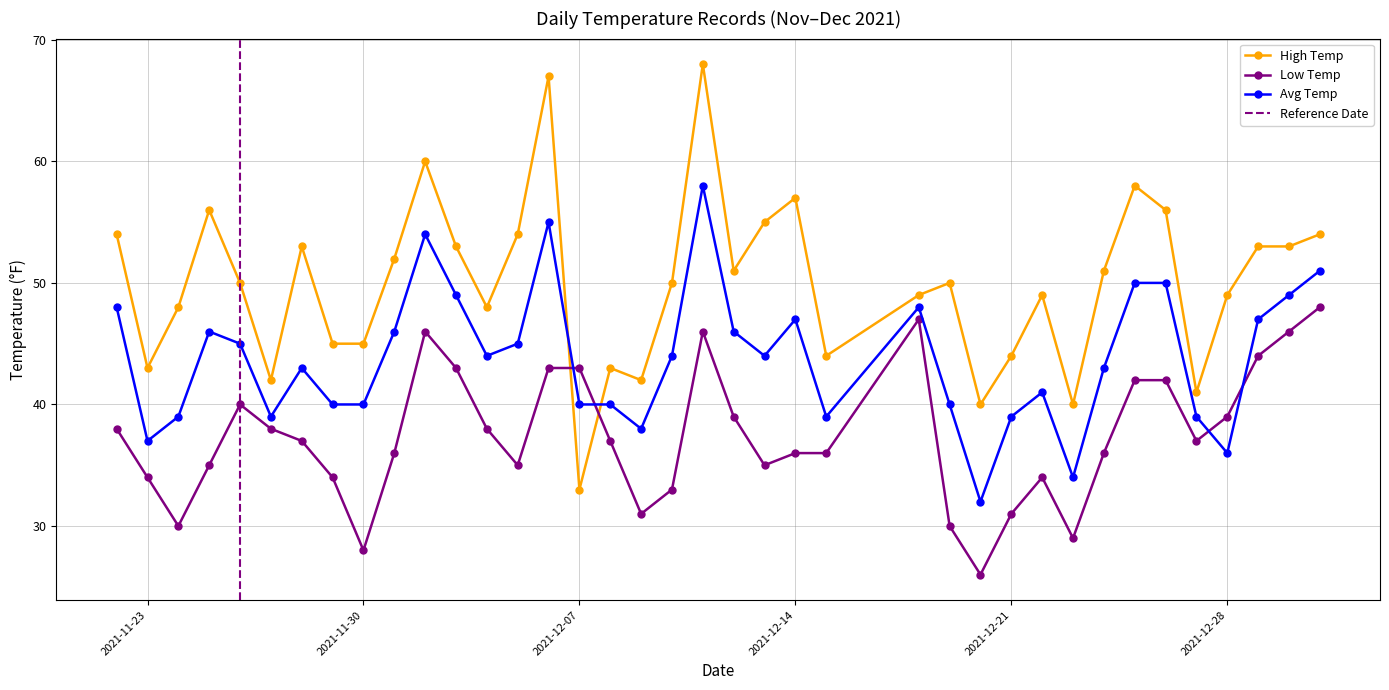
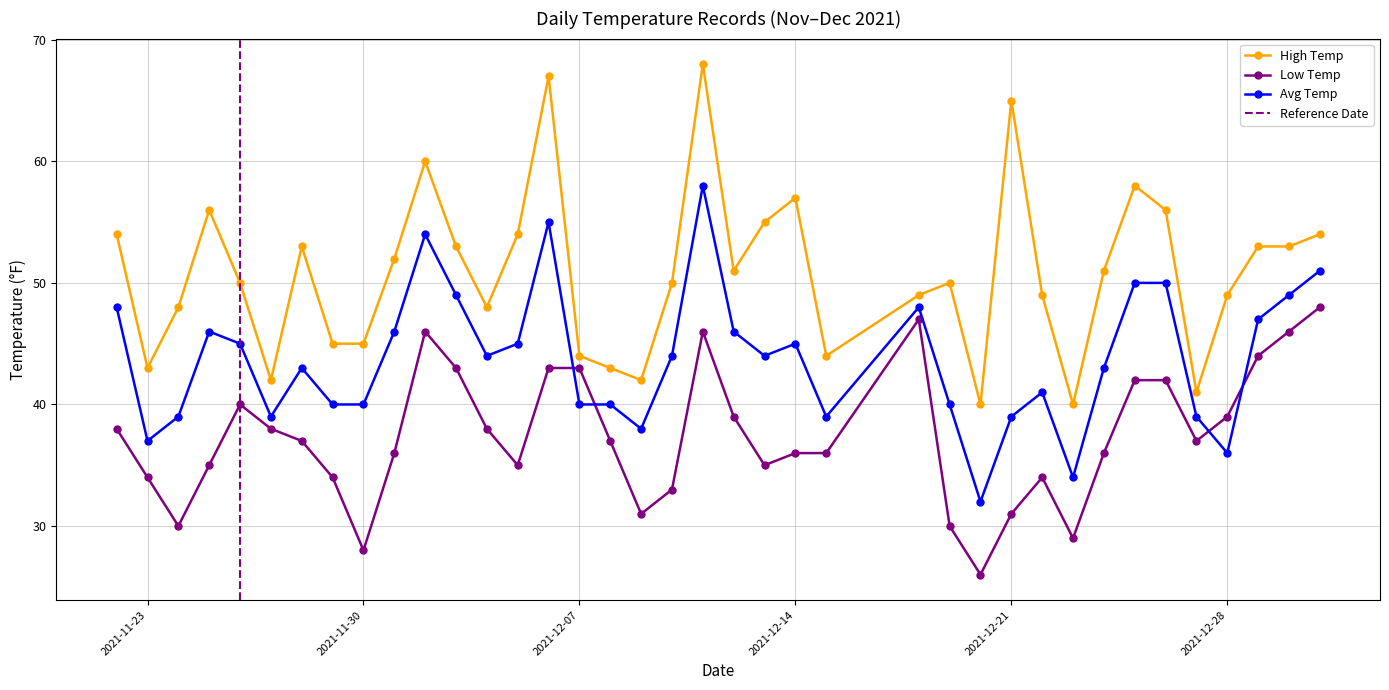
  {
    "High Temp": {
      "2021-11-23": 43,
      "2021-11-30": 45,
-     "2021-12-07": 33,
+     "2021-12-07": 44,
      "2021-12-14": 57,
-     "2021-12-21": 44,
+     "2021-12-21": 65,
      "2021-12-28": 49
    },
    "Low Temp": {
      "2021-11-23": 34,
      "2021-11-30": 28,
      "2021-12-07": 43,
      "2021-12-14": 36,
      "2021-12-21": 31,
      "2021-12-28": 39
    },
    "Avg Temp": {
      "2021-11-23": 37,
      "2021-11-30": 40,
      "2021-12-07": 40,
-     "2021-12-14": 47,
+     "2021-12-14": 45,
      "2021-12-21": 39,
      "2021-12-28": 36
    }
  }
